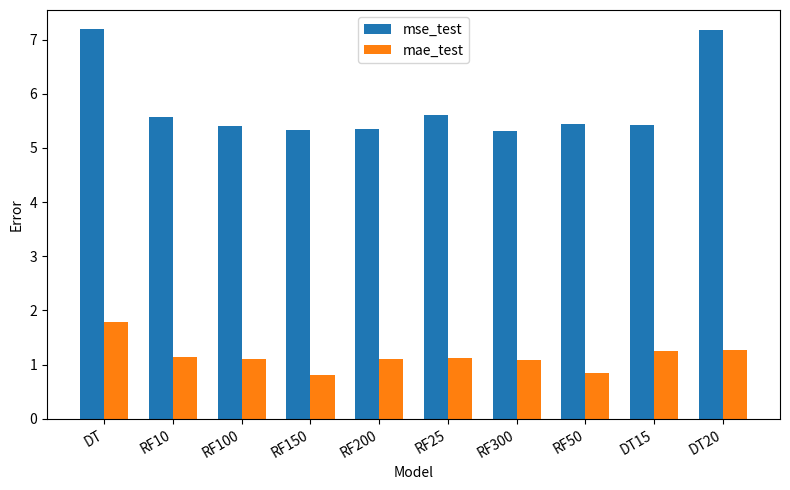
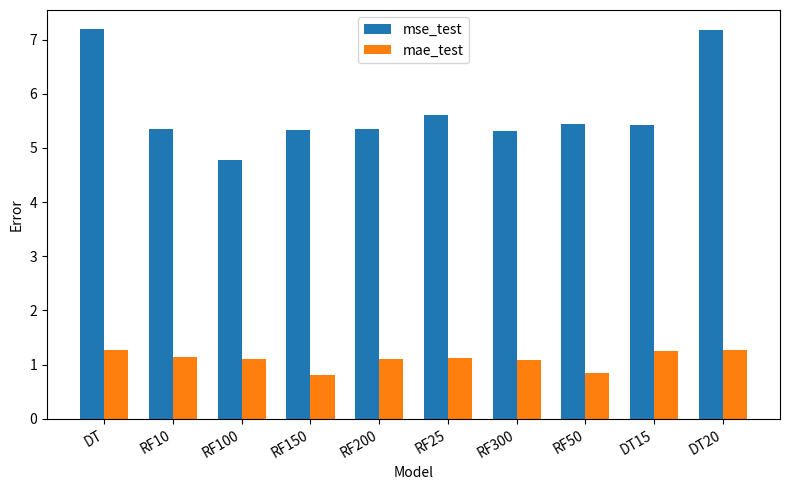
  {
    "mse_test": {
      "DT": 7.2,
-     "RF10": 5.6,
-     "RF100": 5.4,
+     "RF10": 5.3,
+     "RF100": 4.8,
      "RF150": 5.3,
      "RF200": 5.3,
      "RF25": 5.6,
      "RF300": 5.3,
      "RF50": 5.4,
      "DT15": 5.4,
      "DT20": 7.2
    },
    "mae_test": {
-     "DT": 1.8,
+     "DT": 1.3,
      "RF10": 1.1,
      "RF100": 1.1,
      "RF150": 0.8,
      "RF200": 1.1,
      "RF25": 1.1,
      "RF300": 1.1,
      "RF50": 0.8,
      "DT15": 1.3,
      "DT20": 1.3
    }
  }
